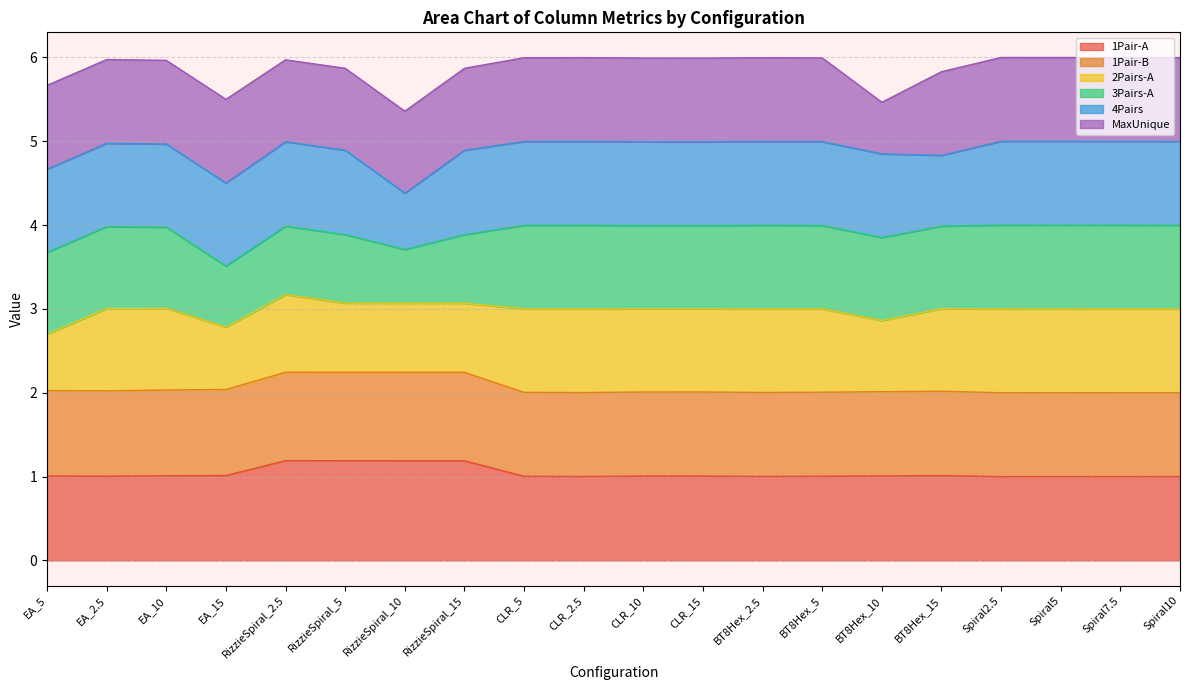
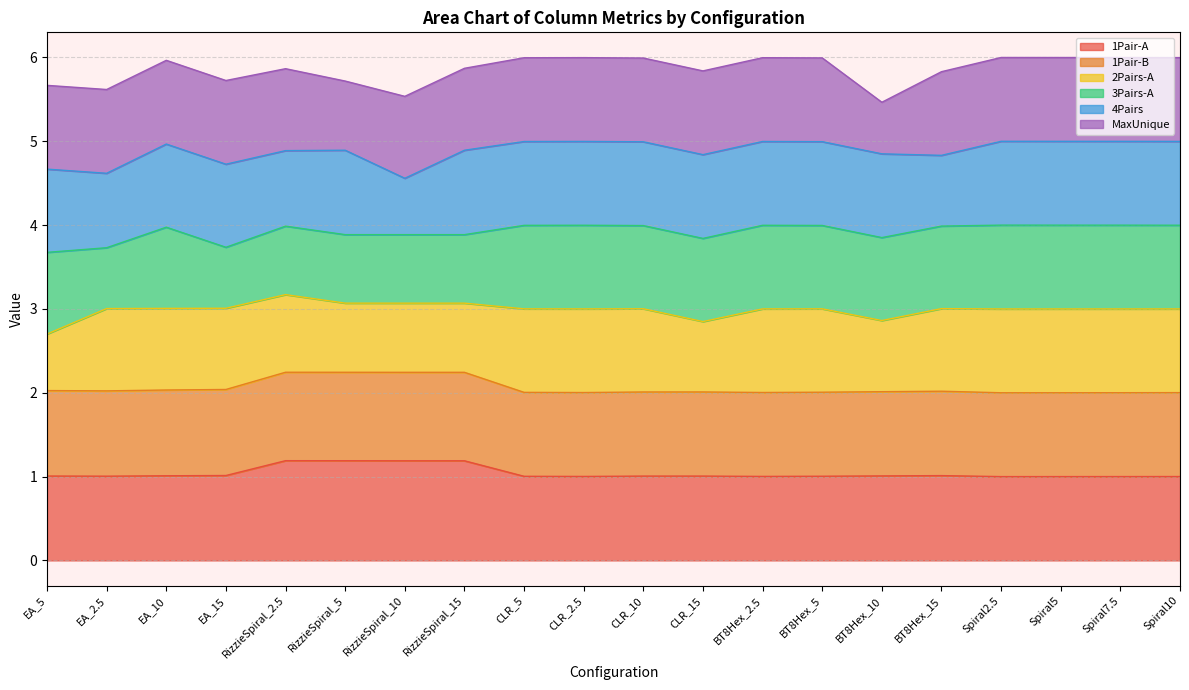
  {
    "2Pairs-A": {
      "EA_5": 0.7,
      "EA_2.5": 1.0,
      "EA_10": 1.0,
-     "EA_15": 0.7,
+     "EA_15": 1.0,
      "RizzieSpiral_2.5": 0.9,
      "RizzieSpiral_5": 0.8,
      "RizzieSpiral_10": 0.8,
      "RizzieSpiral_15": 0.8,
      "CLR_5": 1.0,
      "CLR_2.5": 1.0,
      "CLR_10": 1.0,
-     "CLR_15": 1.0,
+     "CLR_15": 0.8,
      "BT8Hex_2.5": 1.0,
      "BT8Hex_5": 1.0,
      "BT8Hex_10": 0.8,
      "BT8Hex_15": 1.0,
      "Spiral2.5": 1.0,
      "Spiral5": 1.0,
      "Spiral7.5": 1.0,
      "Spiral10": 1.0
    },
    "3Pairs-A": {
      "EA_5": 1.0,
-     "EA_2.5": 1.0,
+     "EA_2.5": 0.7,
      "EA_10": 1.0,
      "EA_15": 0.7,
      "RizzieSpiral_2.5": 0.8,
      "RizzieSpiral_5": 0.8,
-     "RizzieSpiral_10": 0.6,
+     "RizzieSpiral_10": 0.8,
      "RizzieSpiral_15": 0.8,
      "CLR_5": 1.0,
      "CLR_2.5": 1.0,
      "CLR_10": 1.0,
      "CLR_15": 1.0,
      "BT8Hex_2.5": 1.0,
      "BT8Hex_5": 1.0,
      "BT8Hex_10": 1.0,
      "BT8Hex_15": 1.0,
      "Spiral2.5": 1.0,
      "Spiral5": 1.0,
      "Spiral7.5": 1.0,
      "Spiral10": 1.0
    },
    "4Pairs": {
      "EA_5": 1.0,
-     "EA_2.5": 1.0,
+     "EA_2.5": 0.9,
      "EA_10": 1.0,
      "EA_15": 1.0,
-     "RizzieSpiral_2.5": 1.0,
+     "RizzieSpiral_2.5": 0.9,
      "RizzieSpiral_5": 1.0,
      "RizzieSpiral_10": 0.7,
      "RizzieSpiral_15": 1.0,
      "CLR_5": 1.0,
      "CLR_2.5": 1.0,
      "CLR_10": 1.0,
      "CLR_15": 1.0,
      "BT8Hex_2.5": 1.0,
      "BT8Hex_5": 1.0,
      "BT8Hex_10": 1.0,
      "BT8Hex_15": 0.8,
      "Spiral2.5": 1.0,
      "Spiral5": 1.0,
      "Spiral7.5": 1.0,
      "Spiral10": 1.0
    },
    "MaxUnique": {
      "EA_5": 1.0,
      "EA_2.5": 1.0,
      "EA_10": 1.0,
      "EA_15": 1.0,
      "RizzieSpiral_2.5": 1.0,
-     "RizzieSpiral_5": 1.0,
+     "RizzieSpiral_5": 0.8,
      "RizzieSpiral_10": 1.0,
      "RizzieSpiral_15": 1.0,
      "CLR_5": 1.0,
      "CLR_2.5": 1.0,
      "CLR_10": 1.0,
      "CLR_15": 1.0,
      "BT8Hex_2.5": 1.0,
      "BT8Hex_5": 1.0,
      "BT8Hex_10": 0.6,
      "BT8Hex_15": 1.0,
      "Spiral2.5": 1.0,
      "Spiral5": 1.0,
      "Spiral10": 1.0
    }
  }
